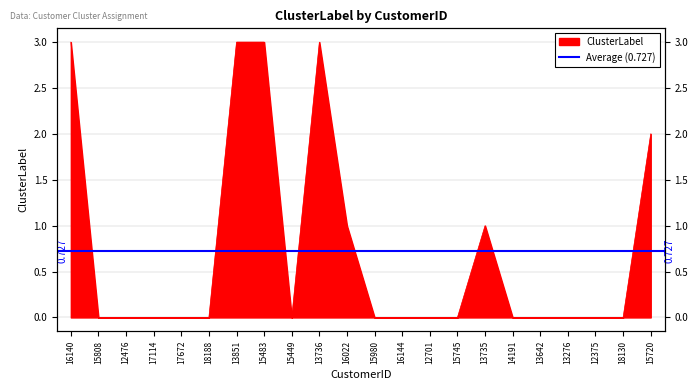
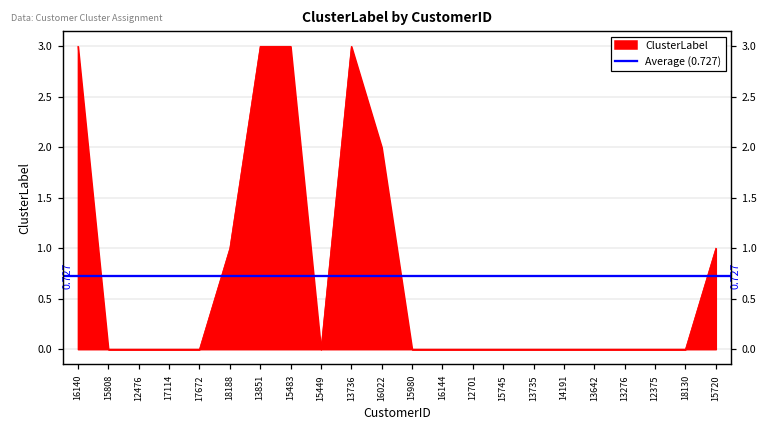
  {
    "16140": 3,
    "15808": 0,
    "12476": 0,
    "17114": 0,
    "17672": 0,
-   "18188": 0,
+   "18188": 1,
    "13851": 3,
    "15483": 3,
    "15449": 0,
    "13736": 3,
-   "16022": 1,
+   "16022": 2,
    "15980": 0,
    "16144": 0,
    "12701": 0,
    "15745": 0,
-   "13735": 1,
+   "13735": 0,
    "14191": 0,
    "13642": 0,
    "13276": 0,
    "12375": 0,
    "18130": 0,
-   "15720": 2
+   "15720": 1
  }
